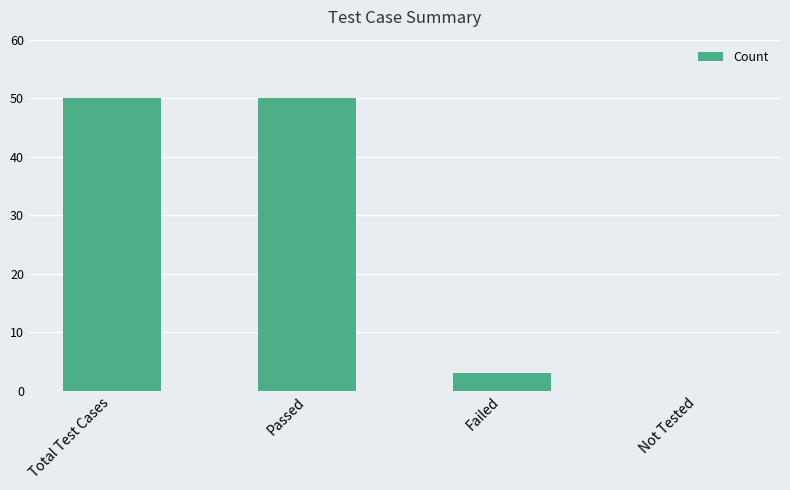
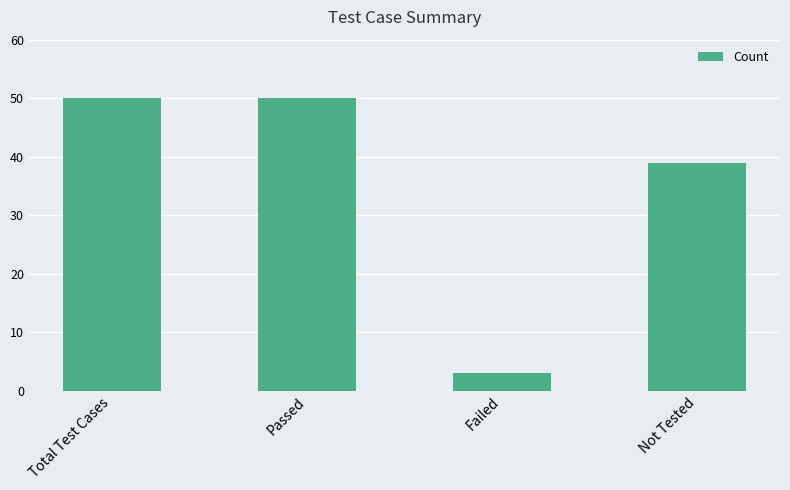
  {
    "Total Test Cases": 50,
    "Passed": 50,
    "Failed": 3,
-   "Not Tested": 0
+   "Not Tested": 39
  }
